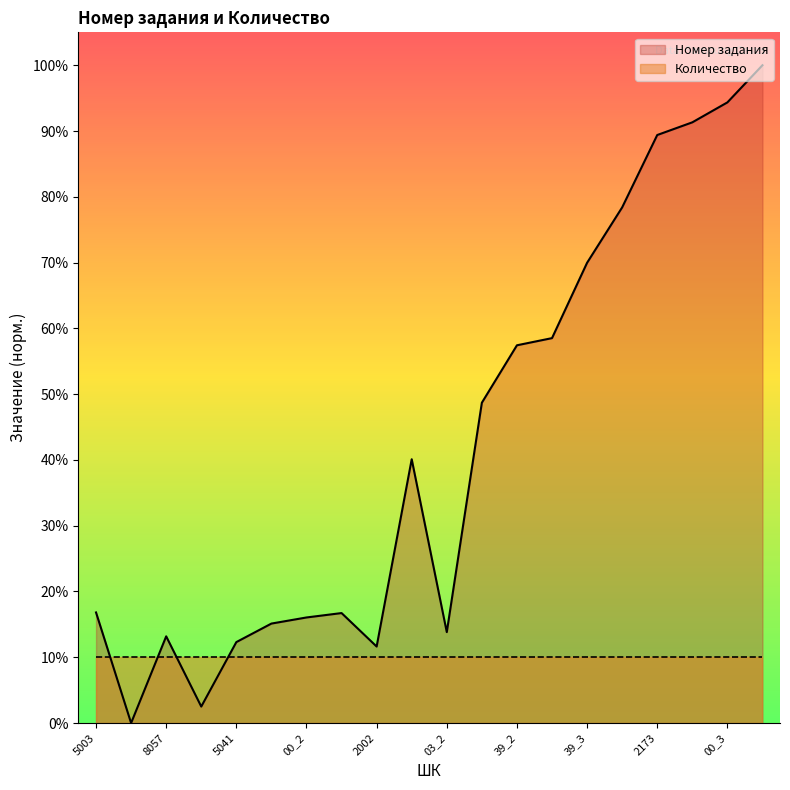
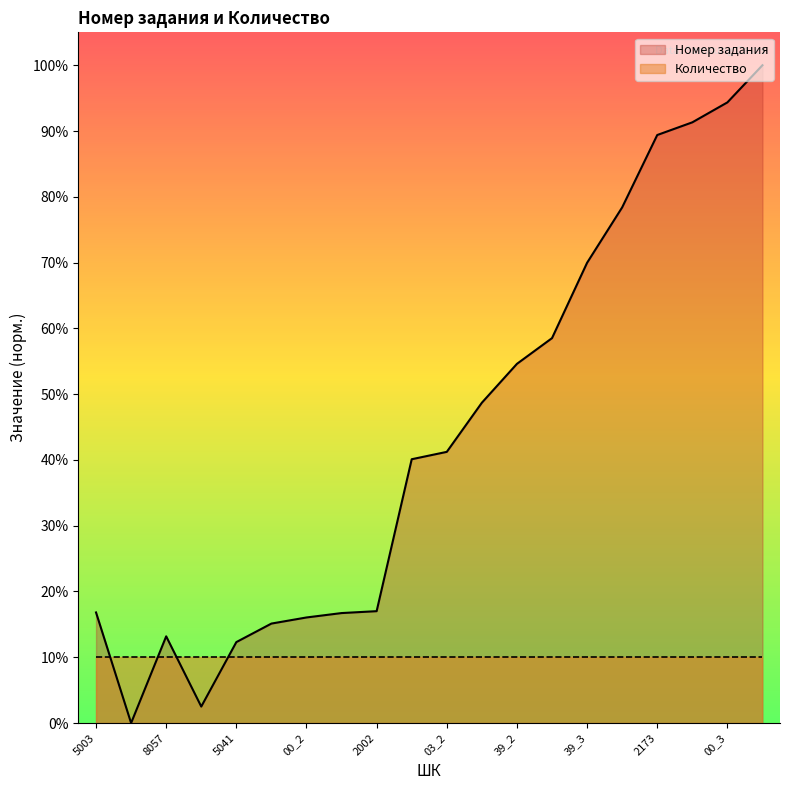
  {
    "Номер задания": {
      "5003": "17%",
      "8057": "13%",
      "5041": "12%",
      "00_2": "16%",
-     "2002": "12%",
-     "03_2": "14%",
-     "39_2": "57%",
+     "2002": "17%",
+     "03_2": "41%",
+     "39_2": "55%",
      "39_3": "70%",
      "2173": "89%",
      "00_3": "94%"
    },
    "Количество": {
      "5003": "10%",
      "8057": "10%",
      "5041": "10%",
      "00_2": "10%",
      "2002": "10%",
      "03_2": "10%",
      "39_2": "10%",
      "39_3": "10%",
      "2173": "10%",
      "00_3": "10%"
    }
  }
